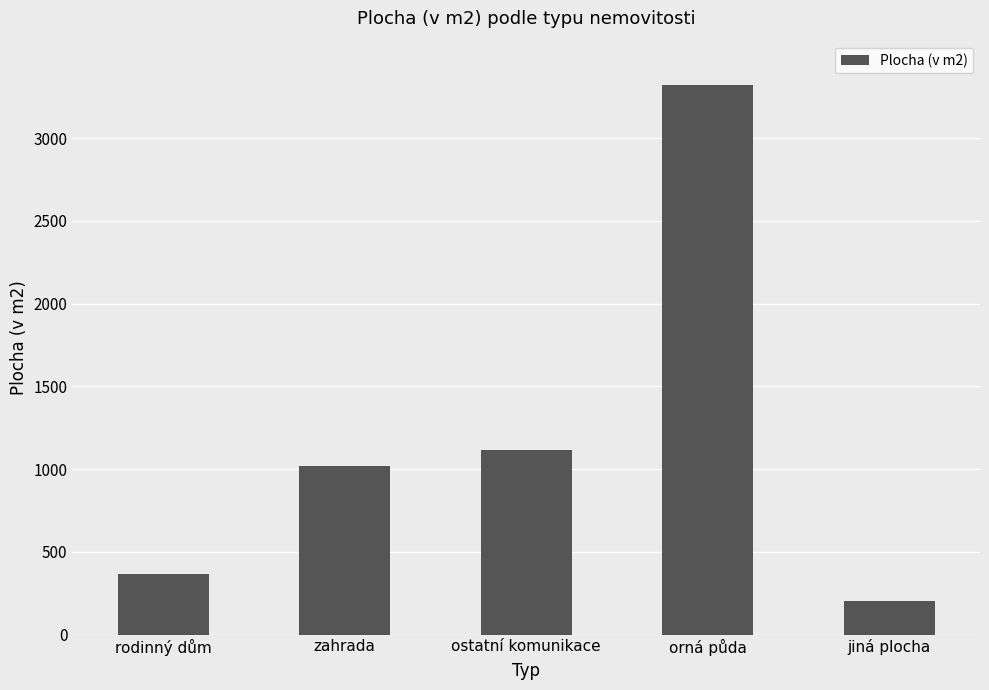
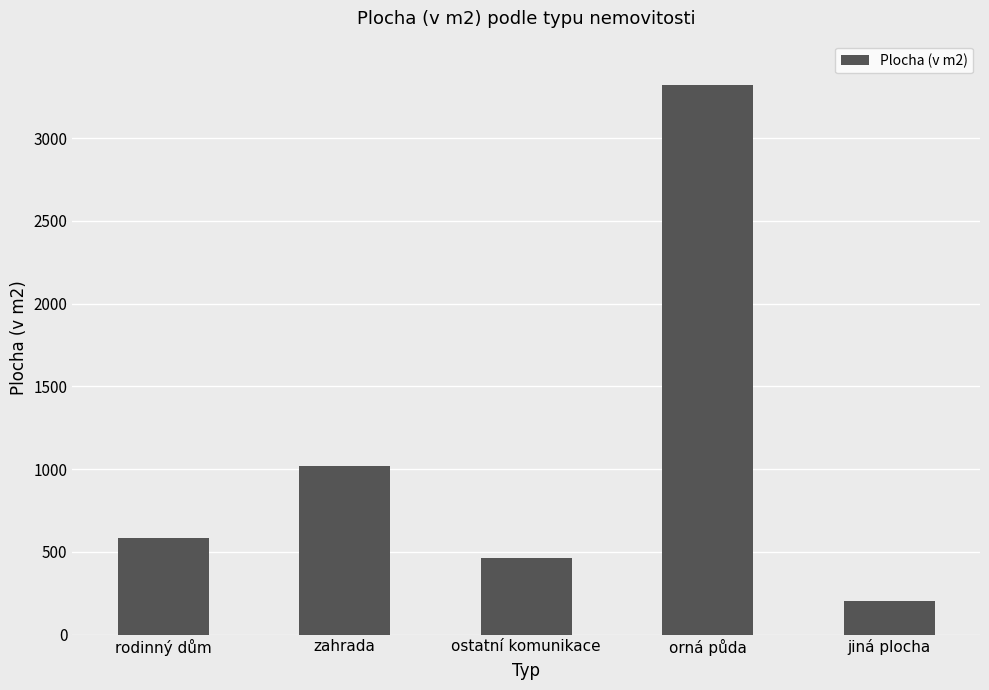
  {
-   "rodinný dům": 370,
+   "rodinný dům": 580,
    "zahrada": 1020,
-   "ostatní komunikace": 1110,
+   "ostatní komunikace": 460,
    "orná půda": 3320,
    "jiná plocha": 200
  }
